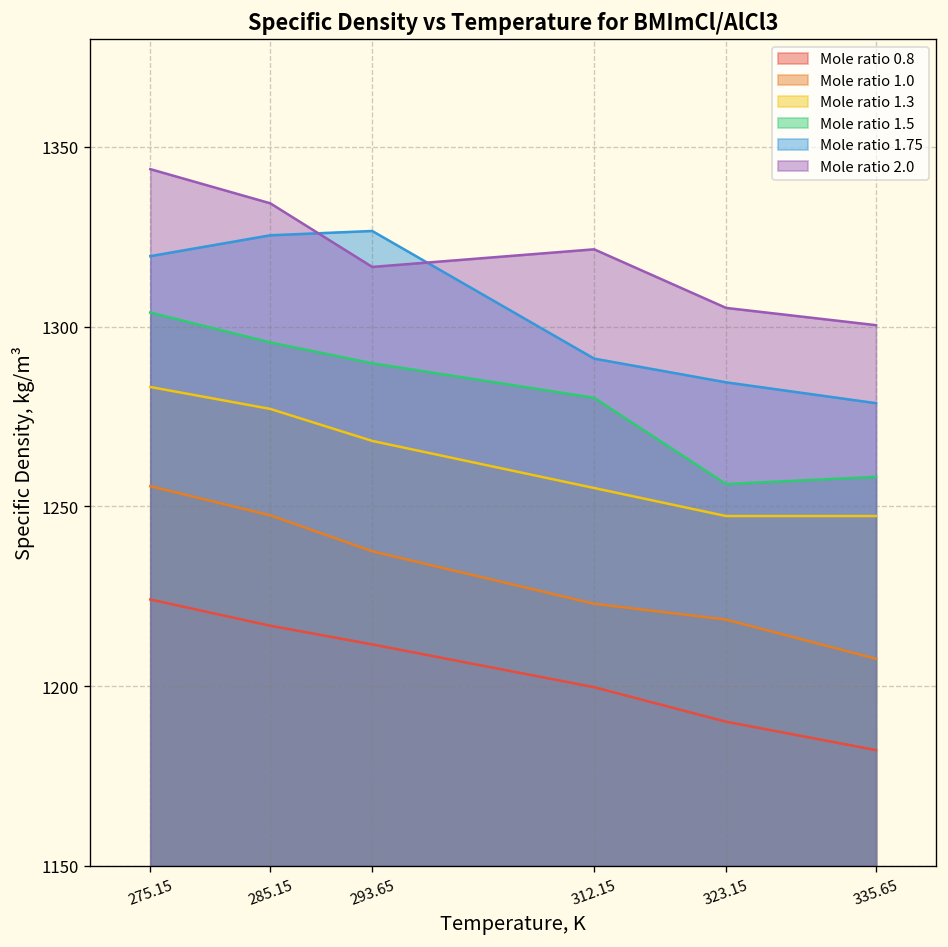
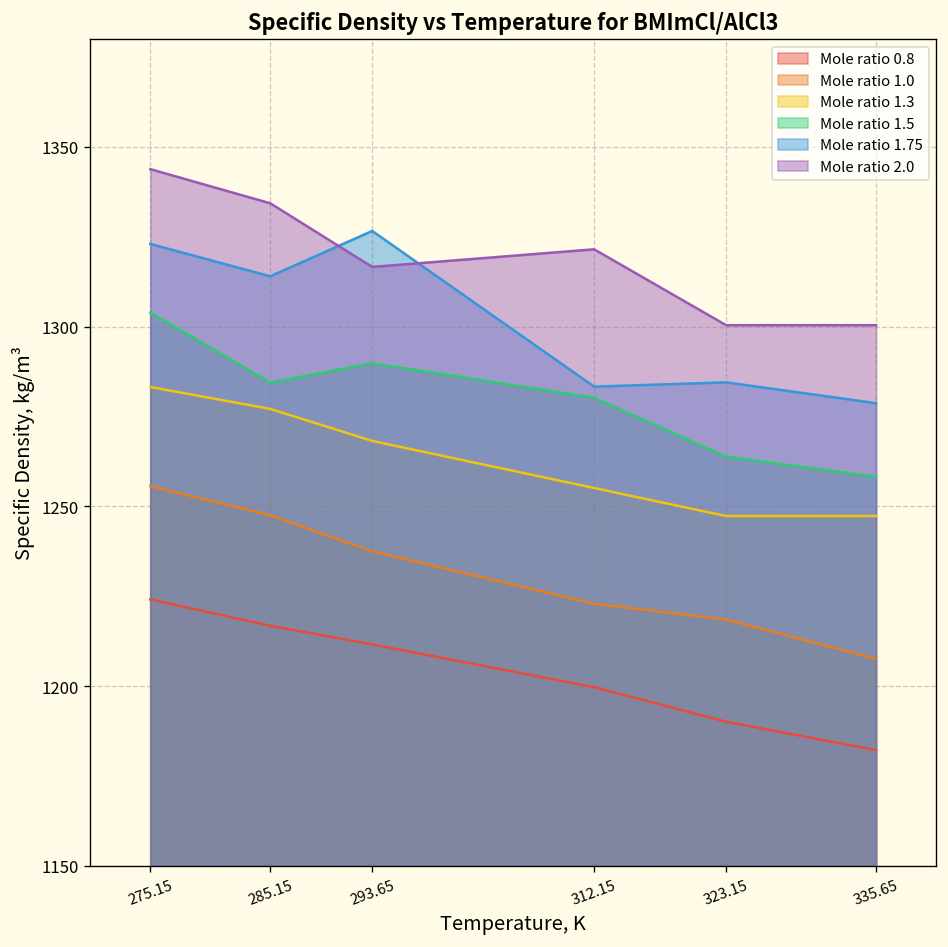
  {
    "Mole ratio 1.5": {
      "275.15": 1304,
-     "285.15": 1296,
+     "285.15": 1284,
      "293.65": 1290,
      "312.15": 1280,
-     "323.15": 1256,
+     "323.15": 1264,
      "335.65": 1258
    },
    "Mole ratio 1.75": {
-     "275.15": 1320,
-     "285.15": 1325,
+     "275.15": 1323,
+     "285.15": 1314,
      "293.65": 1327,
-     "312.15": 1291,
+     "312.15": 1283,
      "323.15": 1285,
      "335.65": 1279
    },
    "Mole ratio 2.0": {
      "275.15": 1344,
      "285.15": 1334,
      "293.65": 1317,
      "312.15": 1322,
-     "323.15": 1305,
+     "323.15": 1300,
      "335.65": 1300
    }
  }
